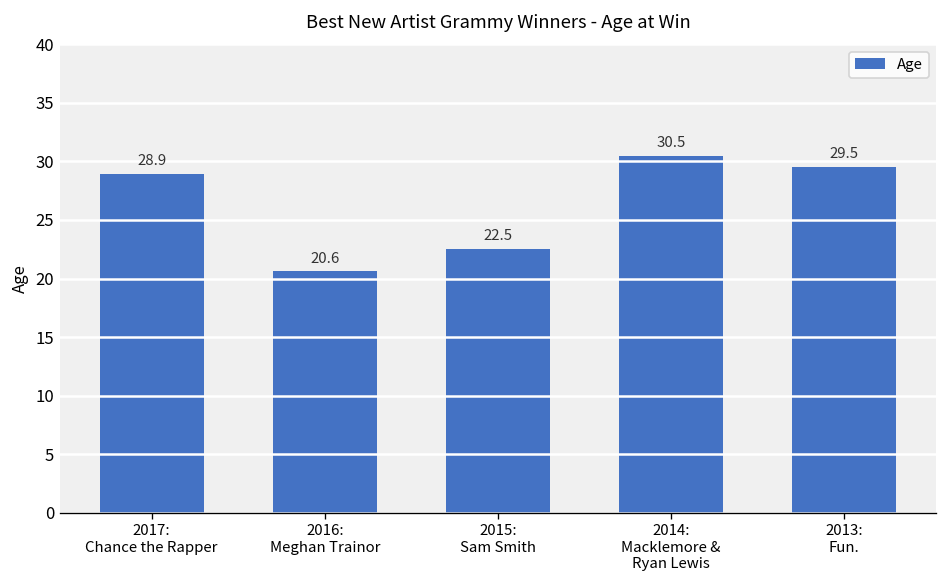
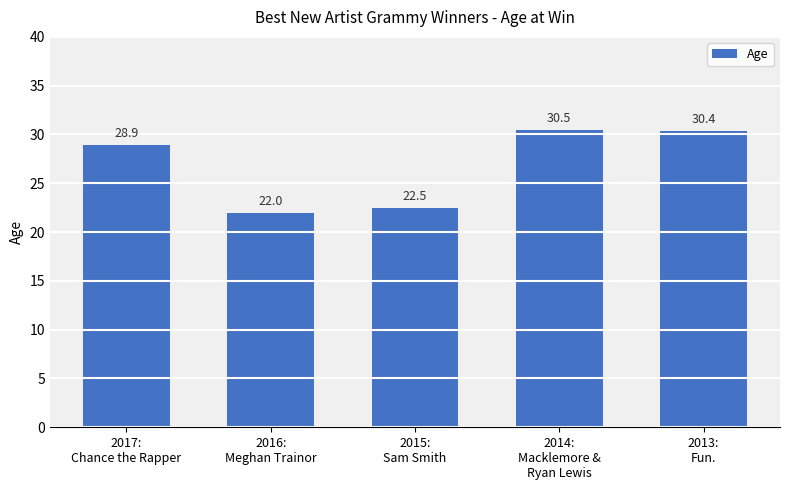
  {
    "2017: Chance the Rapper": 28.9,
-   "2016: Meghan Trainor": 20.6,
+   "2016: Meghan Trainor": 22.0,
    "2015: Sam Smith": 22.5,
    "2014: Macklemore & Ryan Lewis": 30.5,
-   "2013: Fun.": 29.5
+   "2013: Fun.": 30.4
  }
